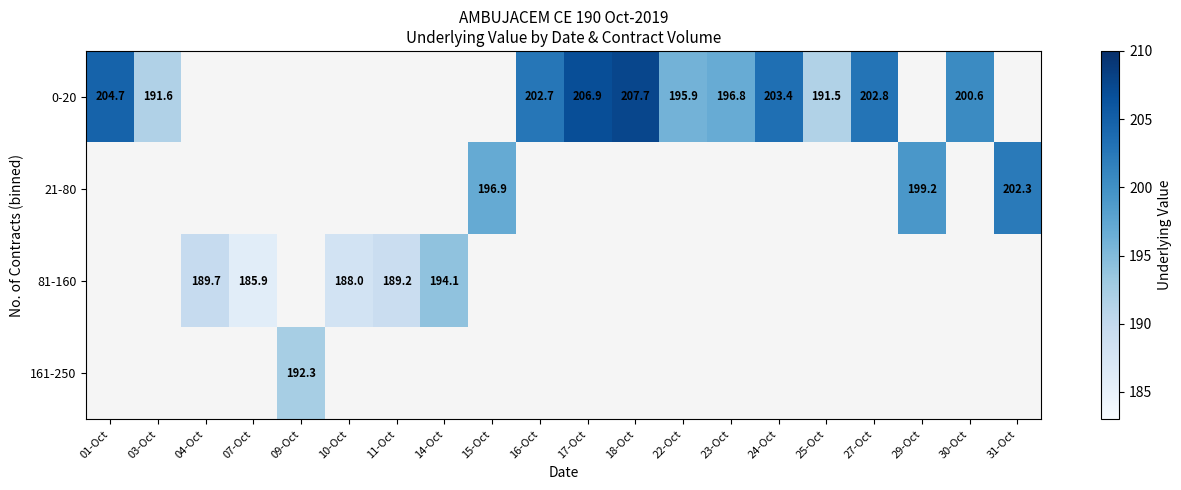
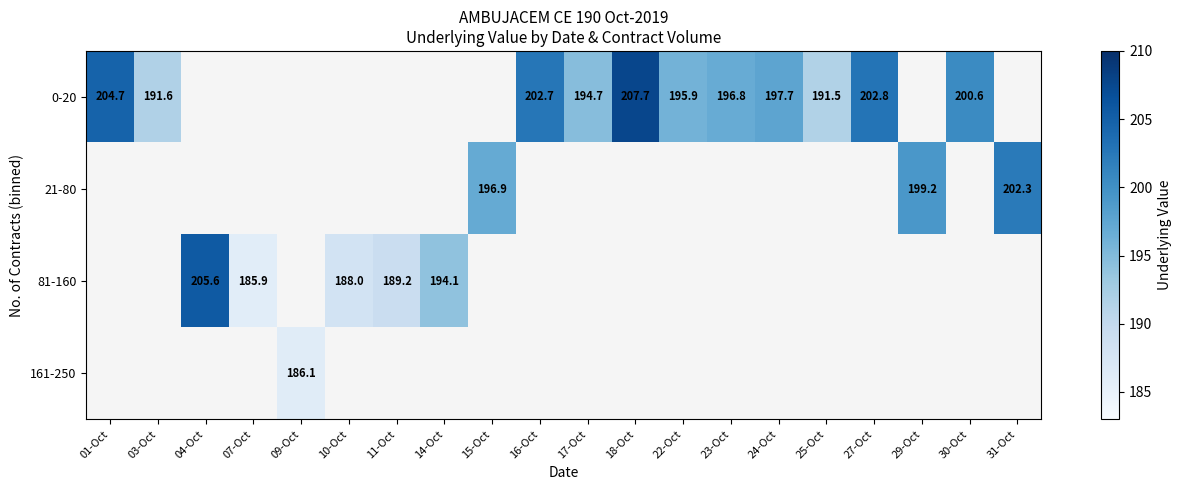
  {
    "0-20": {
      "01-Oct": 204.7,
      "03-Oct": 191.6,
      "16-Oct": 202.7,
-     "17-Oct": 206.9,
+     "17-Oct": 194.7,
      "18-Oct": 207.7,
      "22-Oct": 195.9,
      "23-Oct": 196.8,
-     "24-Oct": 203.4,
+     "24-Oct": 197.7,
      "25-Oct": 191.5,
      "27-Oct": 202.8,
      "30-Oct": 200.6
    },
    "21-80": {
      "15-Oct": 196.9,
      "29-Oct": 199.2,
      "31-Oct": 202.3
    },
    "81-160": {
-     "04-Oct": 189.7,
+     "04-Oct": 205.6,
      "07-Oct": 185.9,
      "10-Oct": 188.0,
      "11-Oct": 189.2,
      "14-Oct": 194.1
    },
    "161-250": {
-     "09-Oct": 192.3
+     "09-Oct": 186.1
    }
  }
